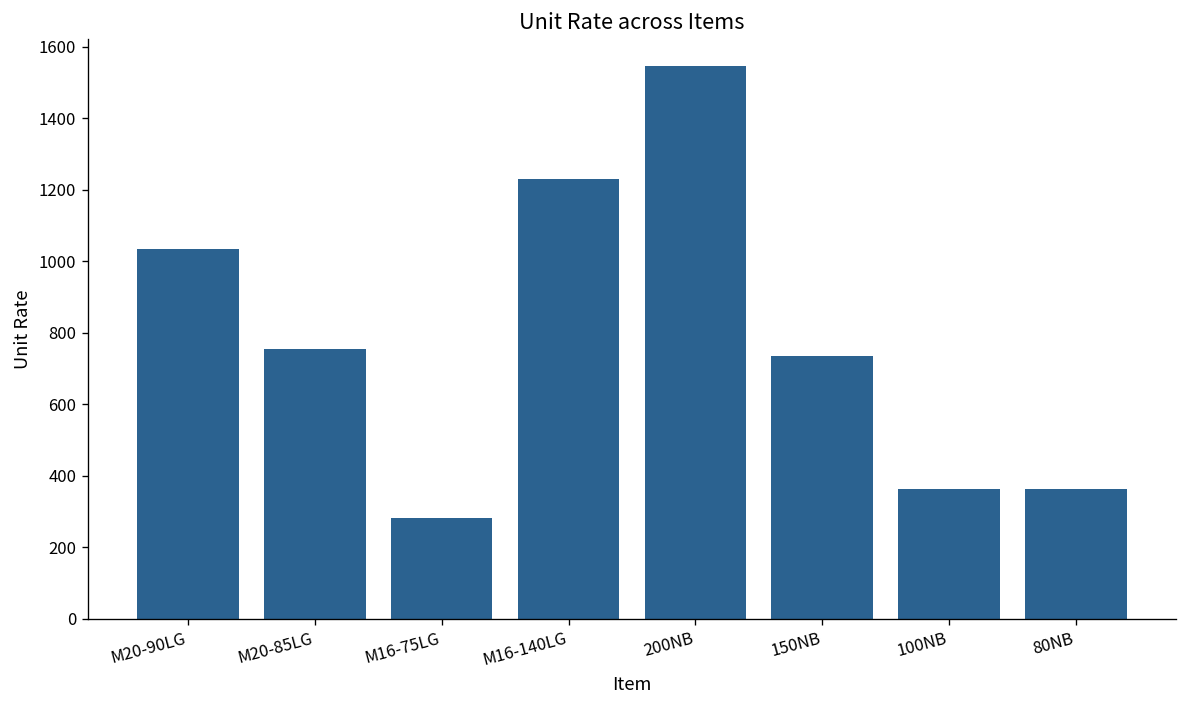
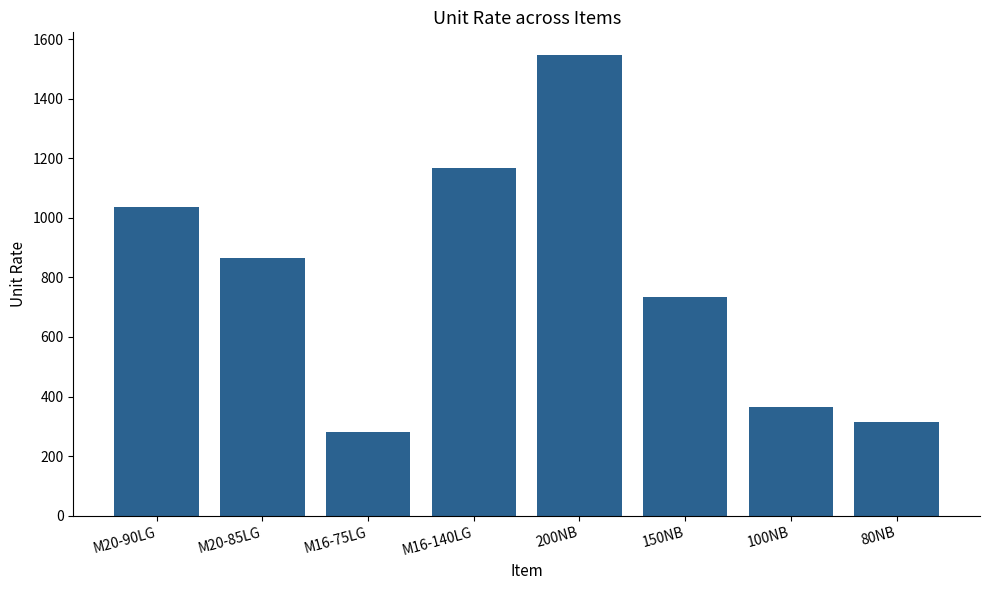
  {
    "M20-90LG": 1040,
-   "M20-85LG": 750,
+   "M20-85LG": 870,
    "M16-75LG": 280,
-   "M16-140LG": 1230,
+   "M16-140LG": 1170,
    "200NB": 1550,
    "150NB": 740,
    "100NB": 360,
-   "80NB": 360
+   "80NB": 320
  }
